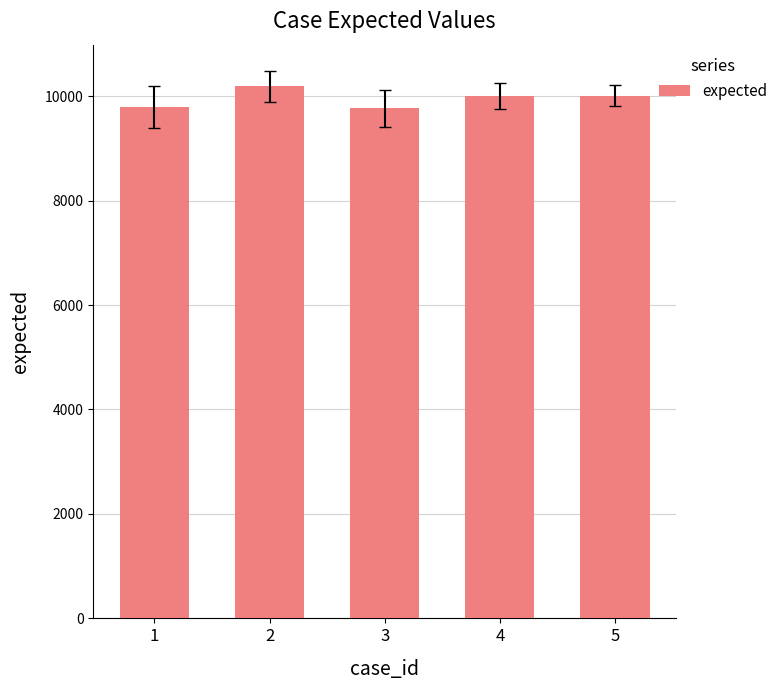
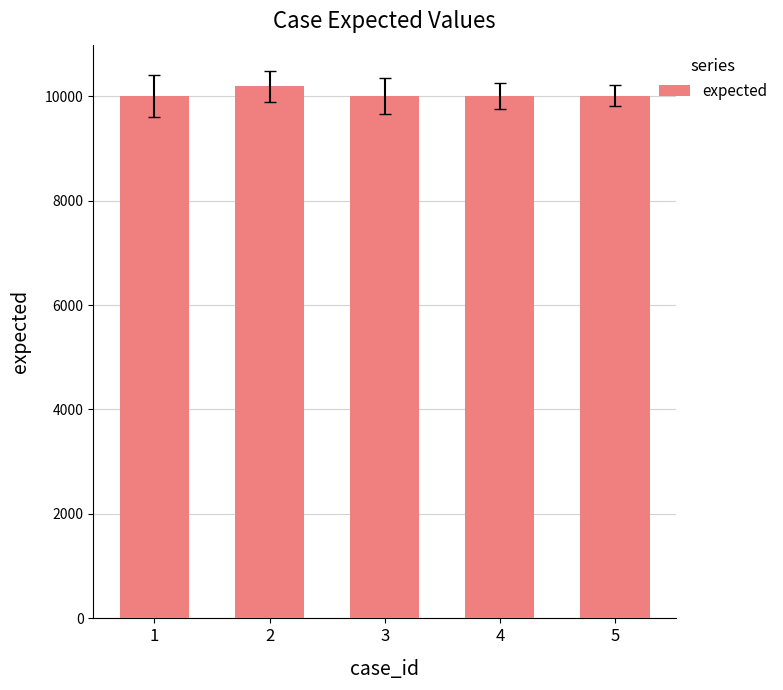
  {
    "expected": {
-     "1": 9800,
+     "1": 10000,
      "2": 10200,
-     "3": 9800,
+     "3": 10000,
      "4": 10000,
      "5": 10000
    }
  }
